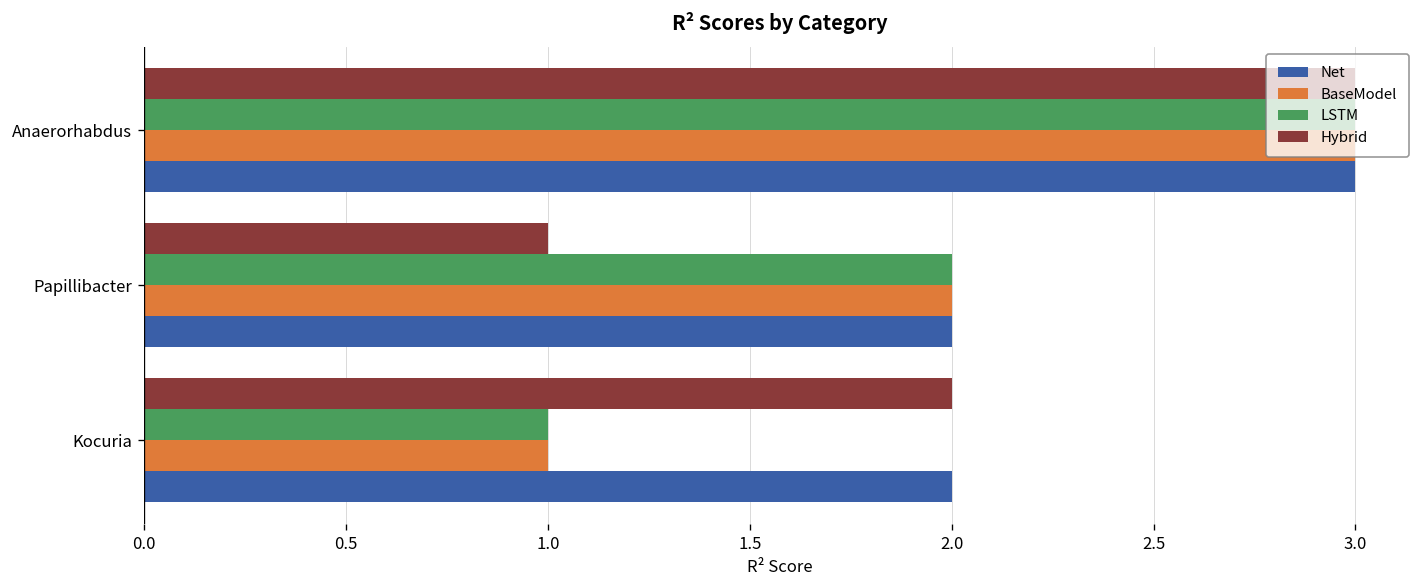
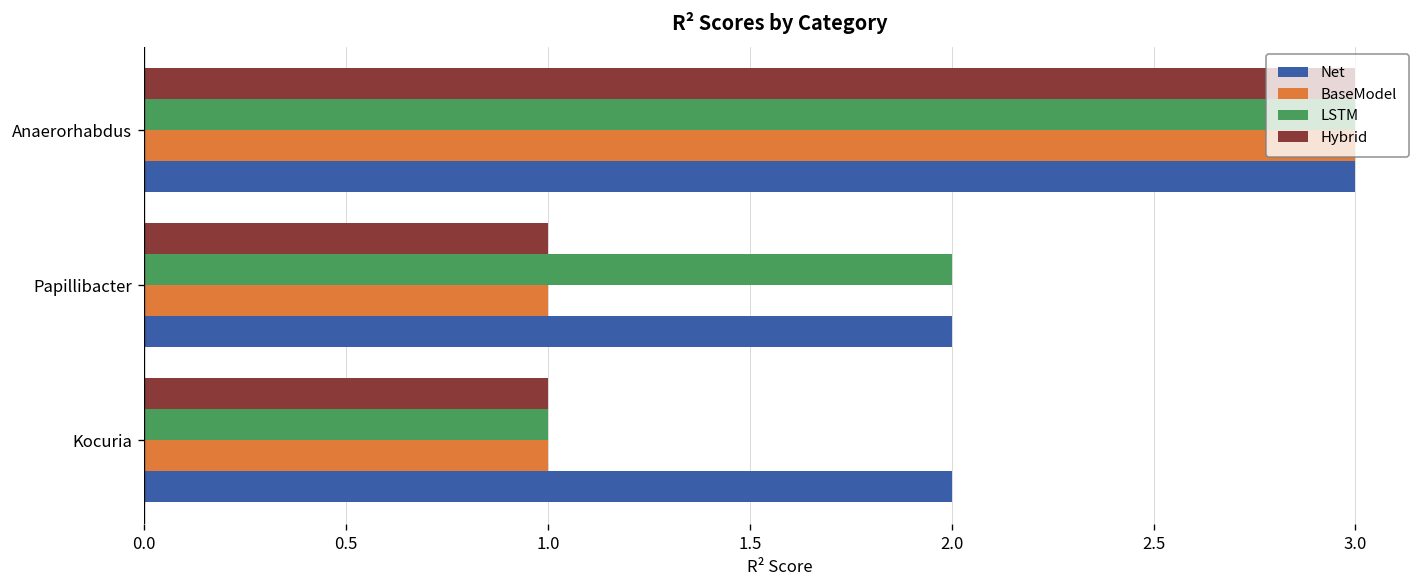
  {
    "Net": {
      "Anaerorhabdus": 3,
      "Papillibacter": 2,
      "Kocuria": 2
    },
    "BaseModel": {
-     "Papillibacter": 2,
+     "Papillibacter": 1,
      "Kocuria": 1
    },
    "LSTM": {
      "Papillibacter": 2,
      "Kocuria": 1
    },
    "Hybrid": {
      "Papillibacter": 1,
-     "Kocuria": 2
+     "Kocuria": 1
    }
  }
